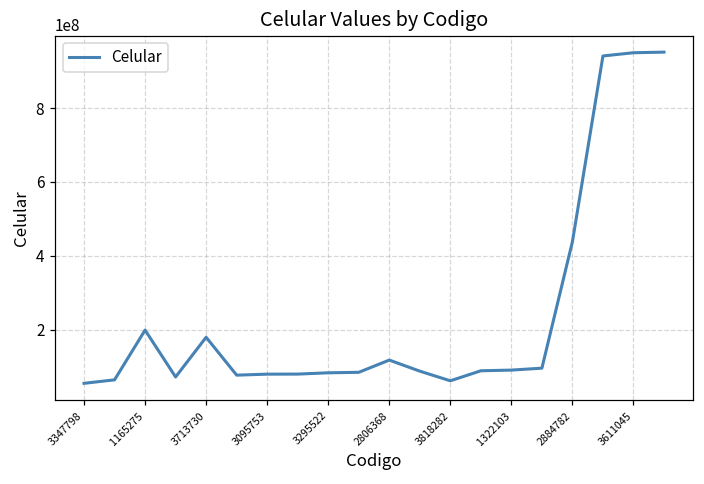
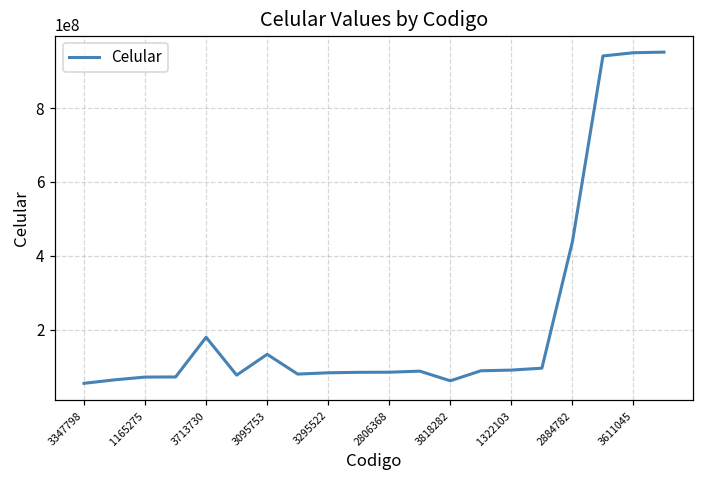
  {
    "3347798": 50000000,
-   "1165275": 200000000,
+   "1165275": 70000000,
    "3713730": 180000000,
-   "3095753": 80000000,
+   "3095753": 130000000,
    "3295522": 80000000,
-   "2806368": 120000000,
+   "2806368": 80000000,
    "3818282": 60000000,
    "1322103": 90000000,
    "2884782": 440000000,
    "3611045": 950000000
  }
